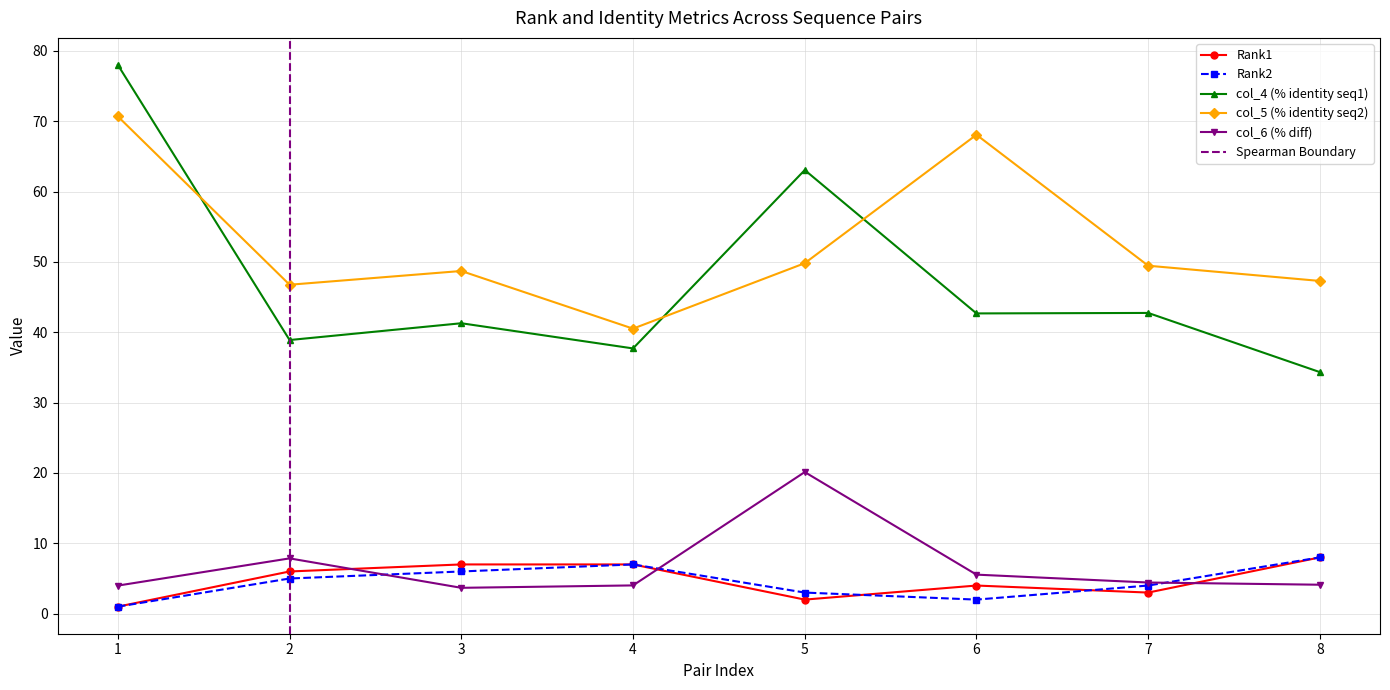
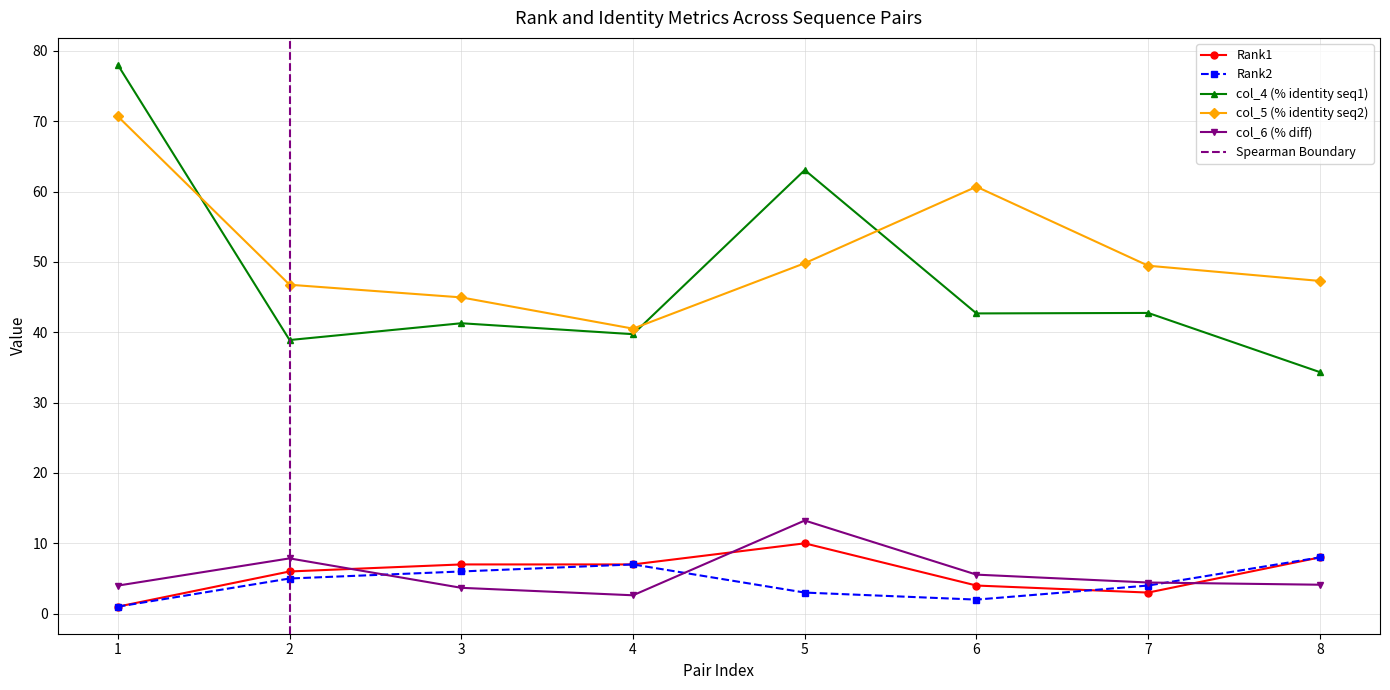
  {
    "Rank1": {
      "2": 6,
      "3": 7,
-     "5": 2,
+     "5": 10,
      "6": 4,
      "7": 3
    },
    "Rank2": {
      "2": 5,
      "3": 6,
      "5": 3,
      "6": 2,
      "7": 4
    },
    "col_4 (% identity seq1)": {
      "1": 78,
      "2": 39,
      "3": 41,
-     "4": 38,
+     "4": 40,
      "5": 63,
      "6": 43,
      "7": 43,
      "8": 34
    },
    "col_5 (% identity seq2)": {
      "1": 71,
      "2": 47,
-     "3": 49,
+     "3": 45,
      "4": 41,
      "5": 50,
-     "6": 68,
+     "6": 61,
      "7": 49,
      "8": 47
    },
    "col_6 (% diff)": {
      "1": 4,
      "2": 8,
      "3": 4,
-     "4": 4,
-     "5": 20,
+     "4": 3,
+     "5": 13,
      "6": 6,
      "7": 4,
      "8": 4
    }
  }
